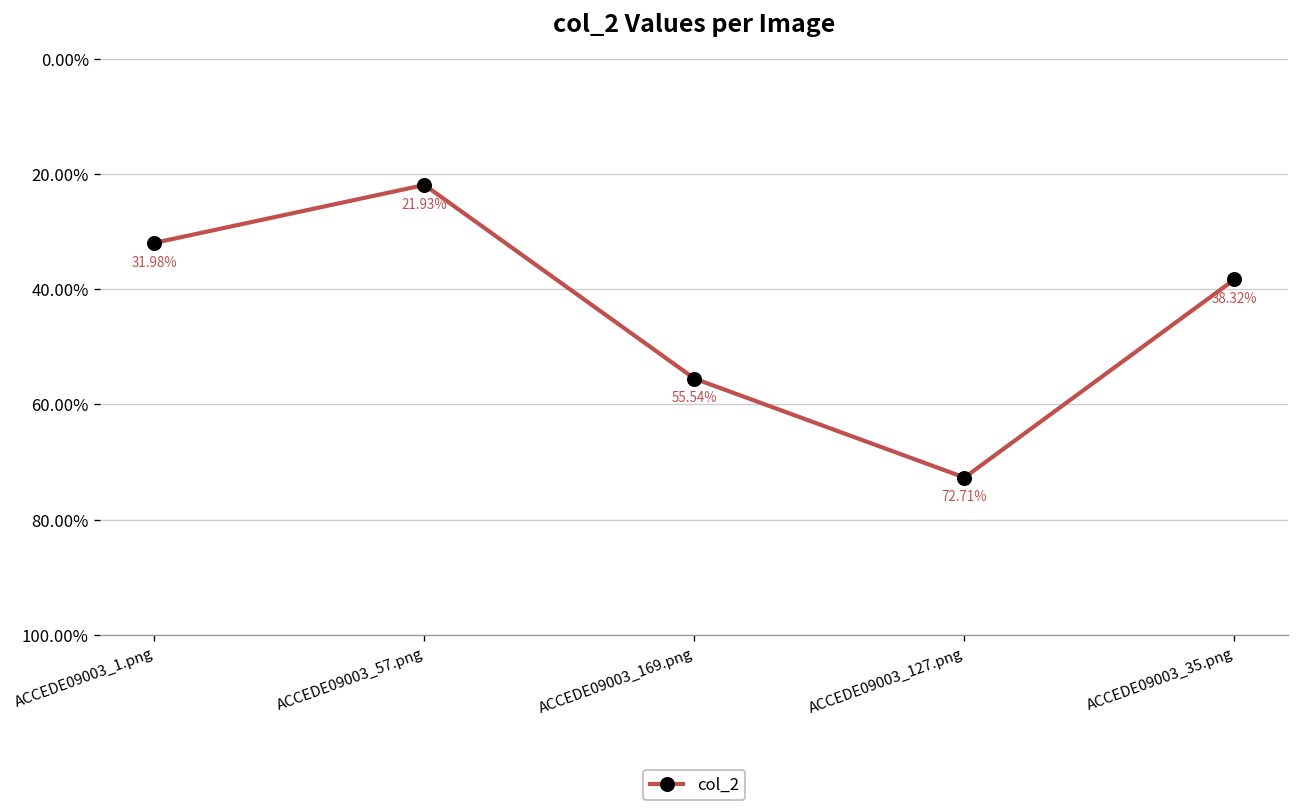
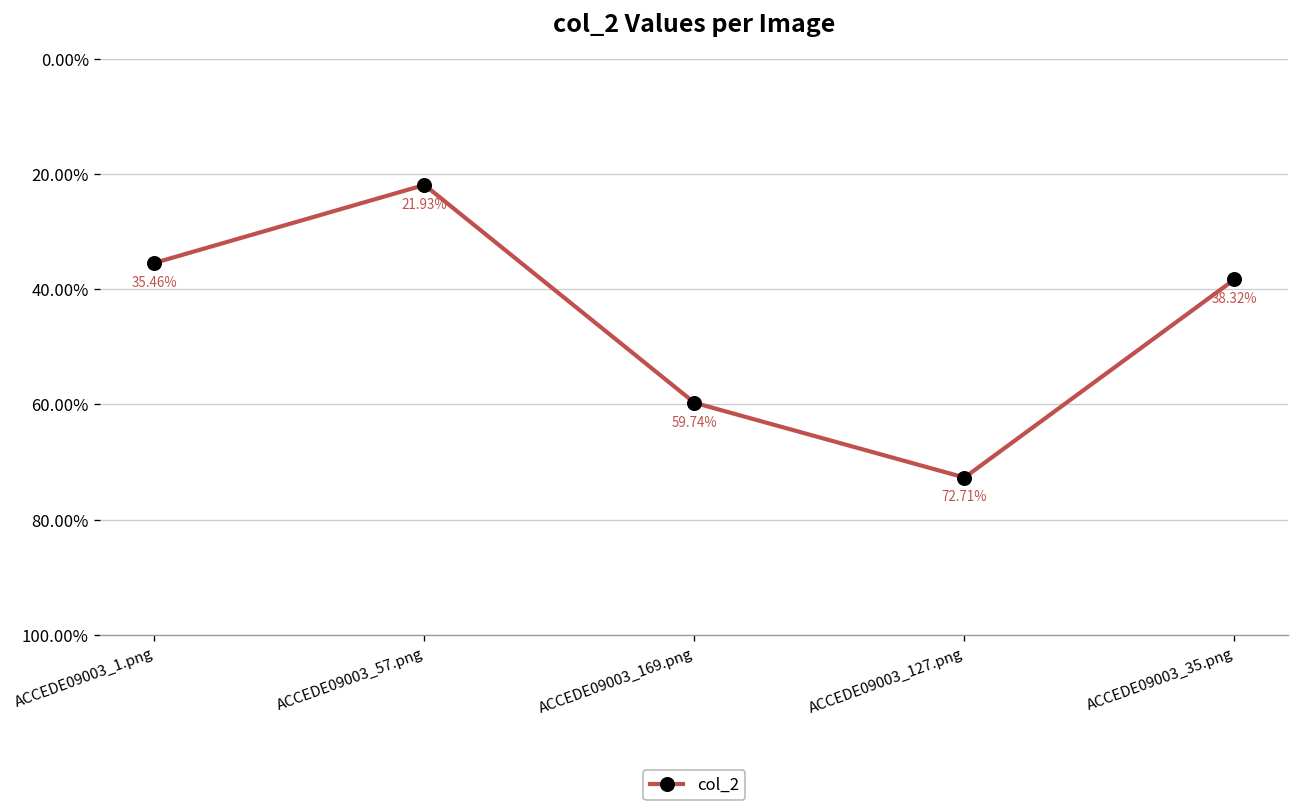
  {
-   "ACCEDE09003_1.png": "31.98%",
+   "ACCEDE09003_1.png": "35.46%",
    "ACCEDE09003_57.png": "21.93%",
-   "ACCEDE09003_169.png": "55.54%",
+   "ACCEDE09003_169.png": "59.74%",
    "ACCEDE09003_127.png": "72.71%",
    "ACCEDE09003_35.png": "38.32%"
  }
